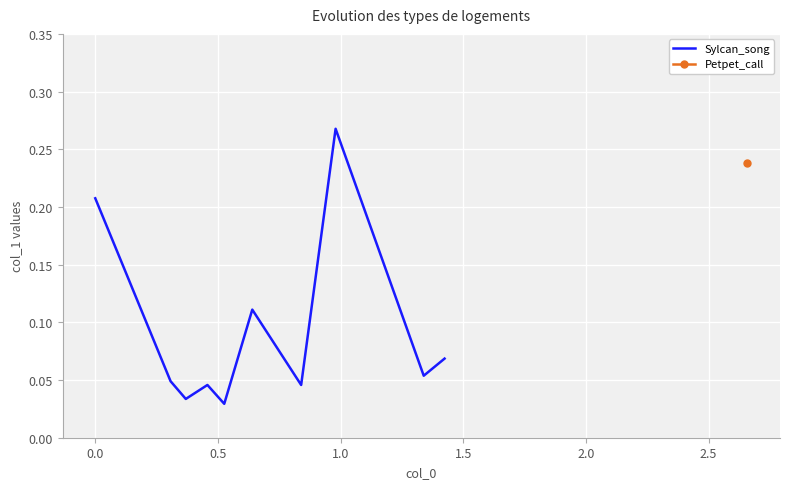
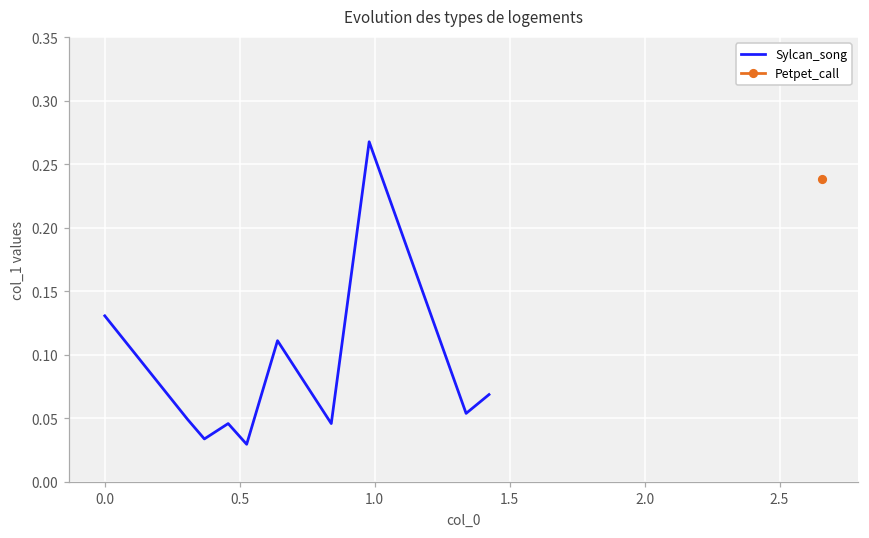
  {
    "Sylcan_song": {
-     "0.0": 0.208
+     "0.0": 0.131
    }
  }
